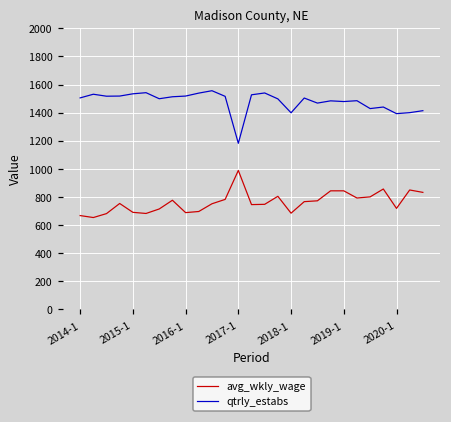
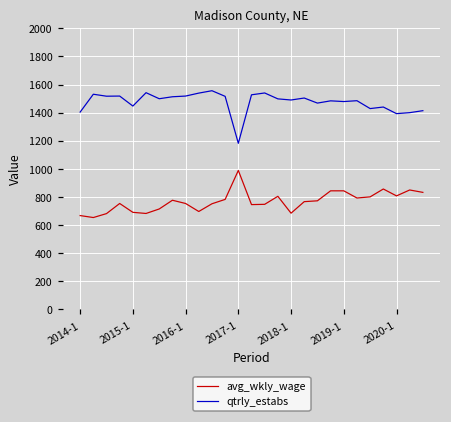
  {
    "avg_wkly_wage": {
      "2014-1": 670,
      "2015-1": 690,
-     "2016-1": 690,
+     "2016-1": 750,
      "2017-1": 990,
      "2018-1": 690,
      "2019-1": 840,
-     "2020-1": 720
+     "2020-1": 810
    },
    "qtrly_estabs": {
-     "2014-1": 1510,
-     "2015-1": 1530,
+     "2014-1": 1400,
+     "2015-1": 1450,
      "2016-1": 1520,
      "2017-1": 1180,
-     "2018-1": 1400,
+     "2018-1": 1490,
      "2019-1": 1480,
      "2020-1": 1390
    }
  }
